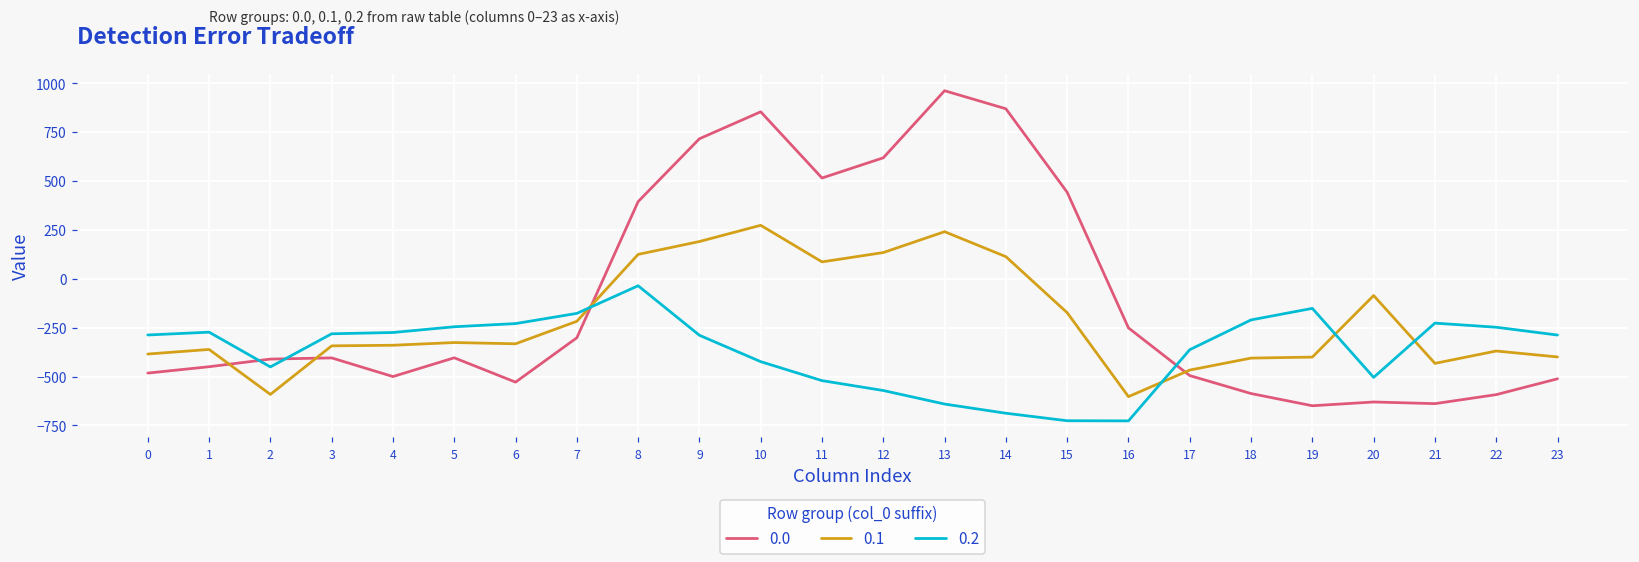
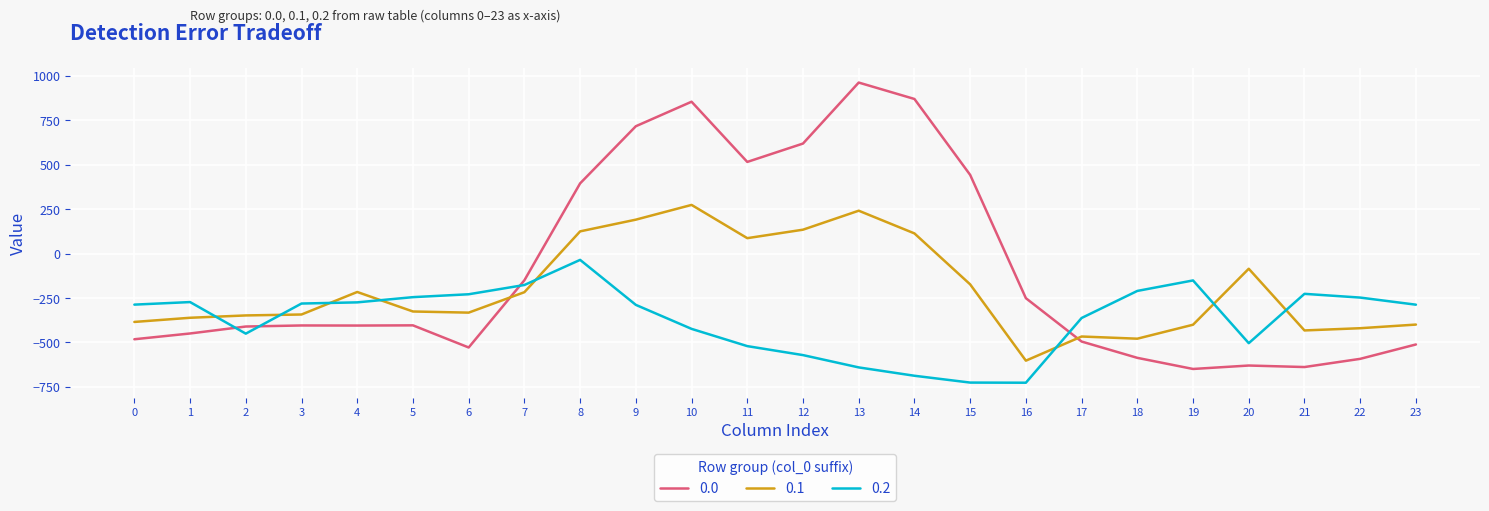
  {
    "0.0": {
      "0": -480,
      "1": -450,
      "2": -410,
      "3": -400,
-     "4": -500,
+     "4": -400,
      "5": -400,
      "6": -530,
-     "7": -300,
+     "7": -150,
      "8": 400,
      "9": 720,
      "10": 850,
      "11": 520,
      "12": 620,
      "13": 960,
      "14": 870,
      "15": 440,
      "16": -250,
      "17": -490,
      "18": -590,
      "19": -650,
      "20": -630,
      "21": -640,
      "22": -590,
      "23": -510
    },
    "0.1": {
      "0": -380,
      "1": -360,
-     "2": -590,
+     "2": -350,
      "3": -340,
-     "4": -340,
+     "4": -220,
      "5": -330,
      "6": -330,
      "7": -220,
      "8": 130,
      "9": 190,
      "10": 270,
      "11": 90,
      "12": 130,
      "13": 240,
      "14": 110,
      "15": -170,
      "16": -600,
      "17": -470,
-     "18": -410,
+     "18": -480,
      "19": -400,
      "20": -90,
      "21": -430,
-     "22": -370,
+     "22": -420,
      "23": -400
    },
    "0.2": {
      "0": -290,
      "1": -270,
      "2": -450,
      "3": -280,
      "4": -270,
      "5": -250,
      "6": -230,
      "7": -180,
      "8": -40,
      "9": -290,
      "10": -420,
      "11": -520,
      "12": -570,
      "13": -640,
      "14": -690,
      "15": -730,
      "16": -730,
      "17": -360,
      "18": -210,
      "19": -150,
      "20": -500,
      "21": -230,
      "22": -250,
      "23": -290
    }
  }
